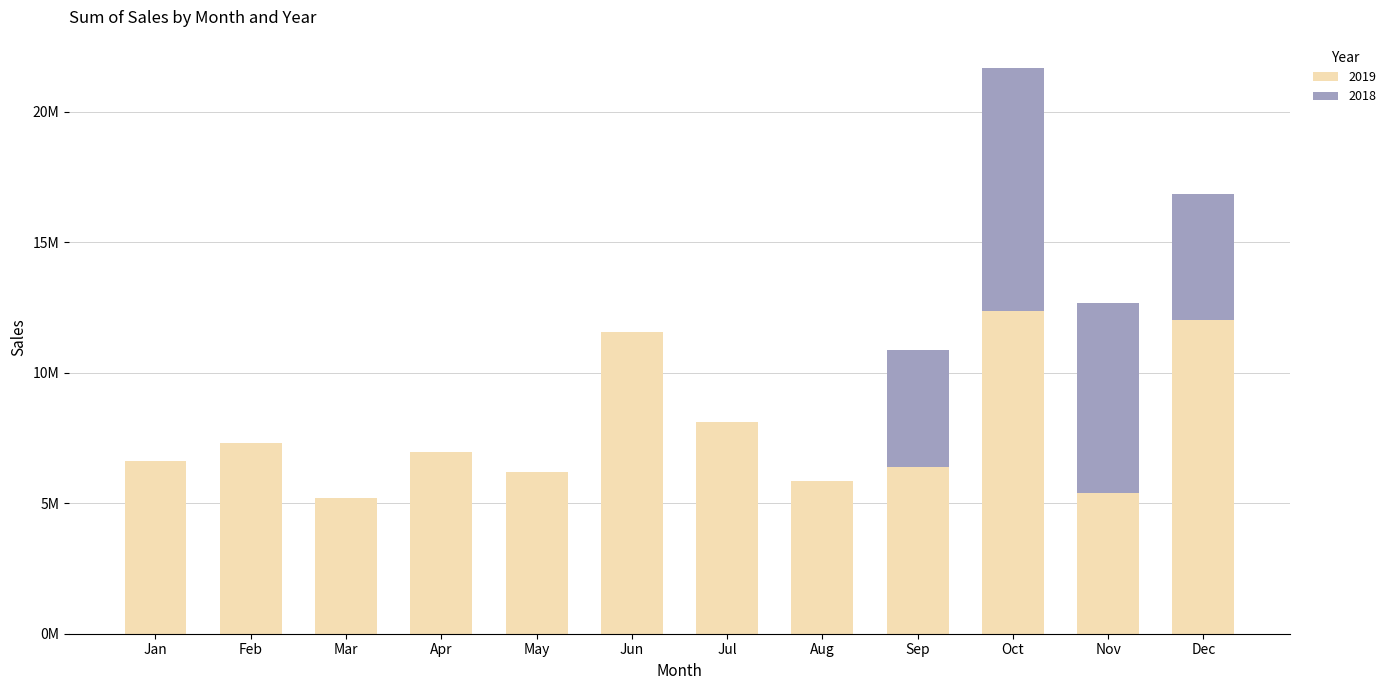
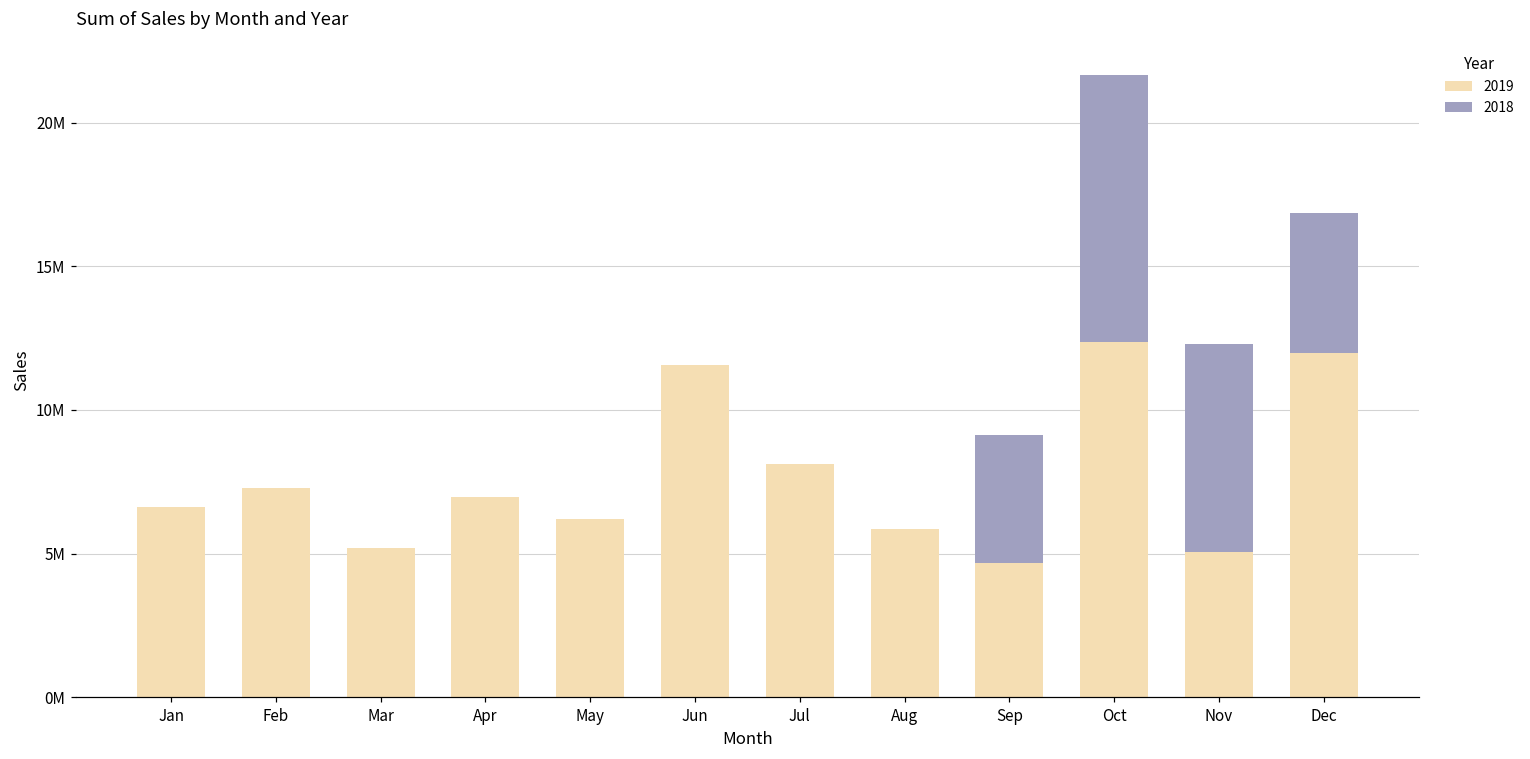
  {
    "2019": {
      "Jan": 6600000,
      "Feb": 7300000,
      "Mar": 5200000,
      "Apr": 7000000,
      "May": 6200000,
      "Jun": 11600000,
      "Jul": 8100000,
      "Aug": 5900000,
-     "Sep": 6400000,
+     "Sep": 4700000,
      "Oct": 12400000,
-     "Nov": 5400000,
+     "Nov": 5000000,
      "Dec": 12000000
    },
    "2018": {
      "Jan": 0,
      "Feb": 0,
      "Mar": 0,
      "Apr": 0,
      "May": 0,
      "Jun": 0,
      "Jul": 0,
      "Aug": 0,
      "Sep": 4500000,
      "Oct": 9300000,
      "Nov": 7300000,
      "Dec": 4800000
    }
  }
